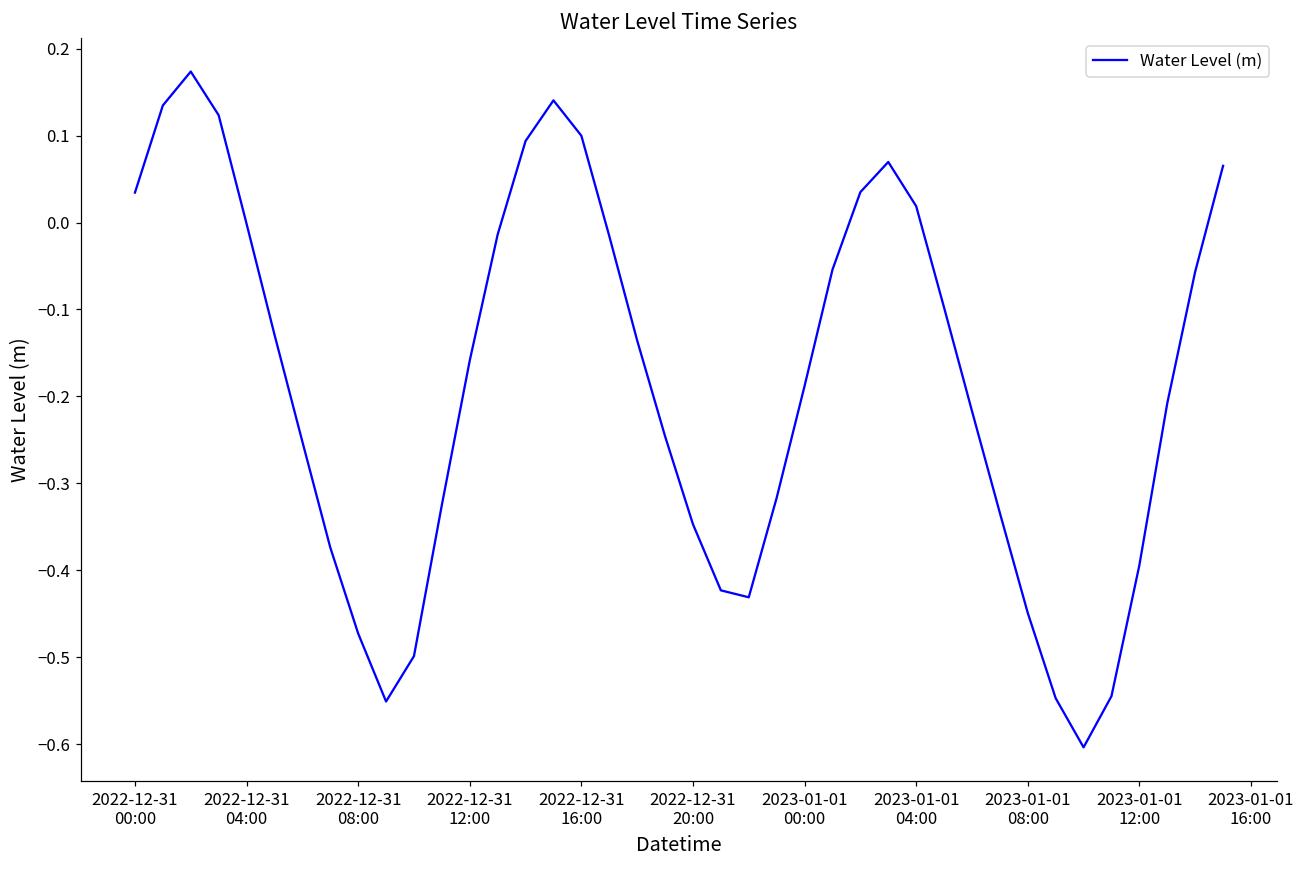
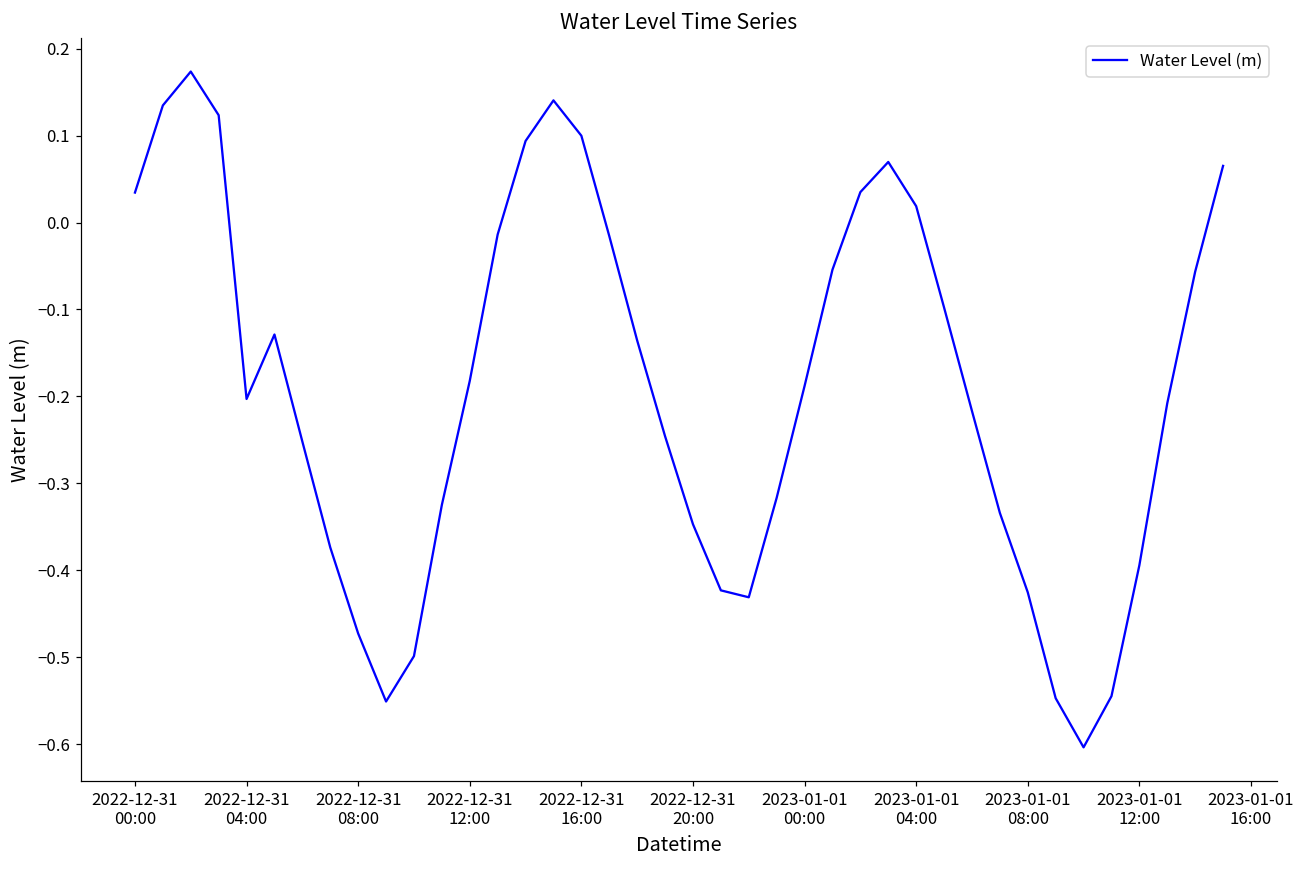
  {
    "2022-12-31 00:00": 0.03,
-   "2022-12-31 04:00": 0.00,
+   "2022-12-31 04:00": -0.20,
    "2022-12-31 08:00": -0.47,
-   "2022-12-31 12:00": -0.16,
+   "2022-12-31 12:00": -0.18,
    "2022-12-31 16:00": 0.10,
    "2022-12-31 20:00": -0.35,
    "2023-01-01 00:00": -0.19,
    "2023-01-01 04:00": 0.02,
-   "2023-01-01 08:00": -0.45,
+   "2023-01-01 08:00": -0.43,
    "2023-01-01 12:00": -0.39
  }
